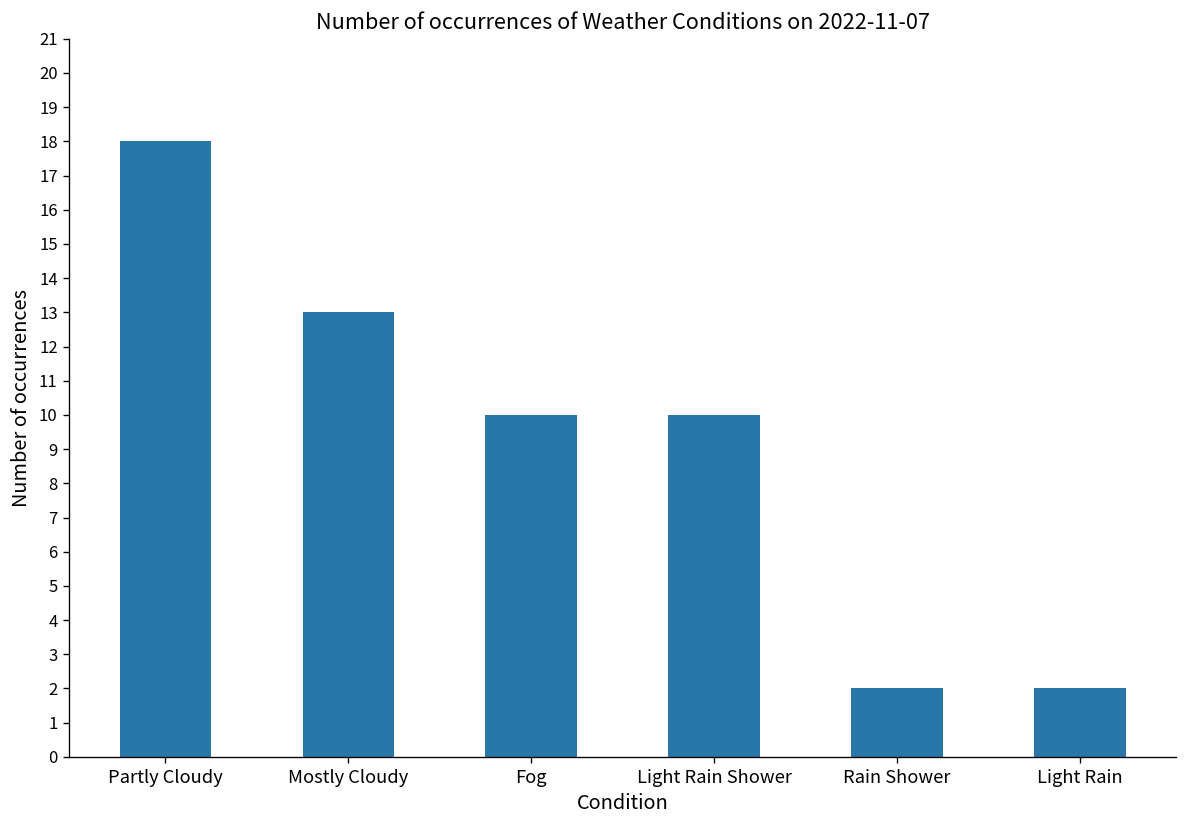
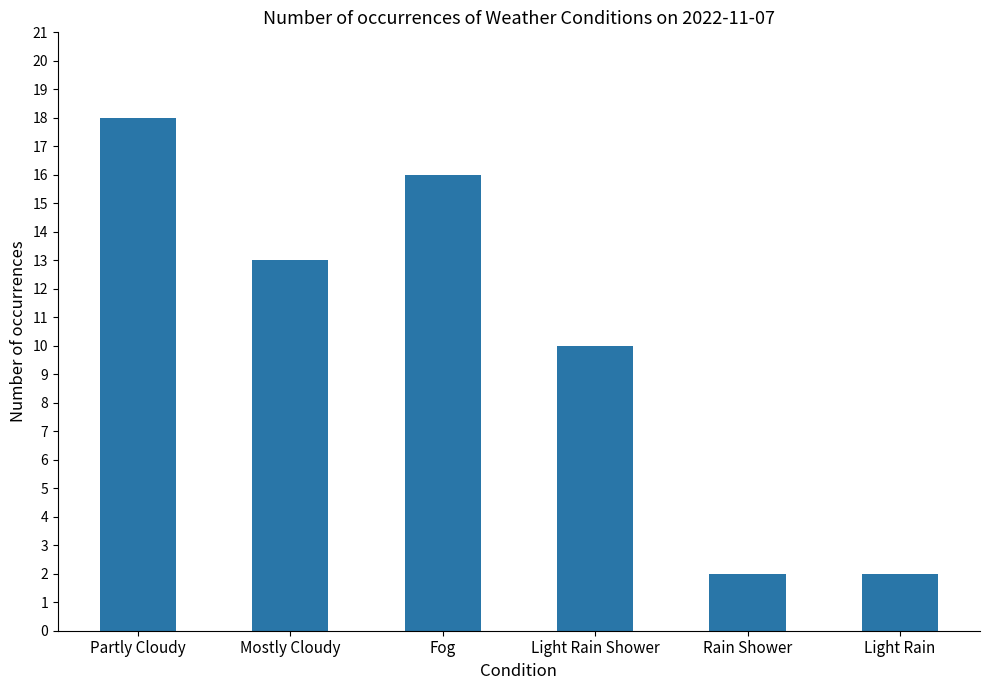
  {
    "Partly Cloudy": 18,
    "Mostly Cloudy": 13,
-   "Fog": 10,
+   "Fog": 16,
    "Light Rain Shower": 10,
    "Rain Shower": 2,
    "Light Rain": 2
  }
